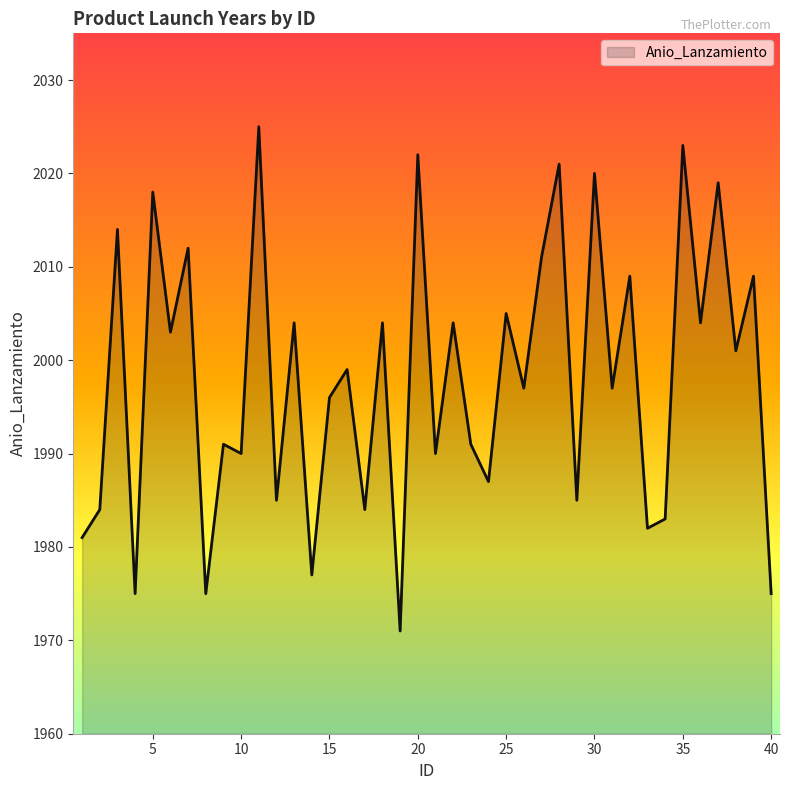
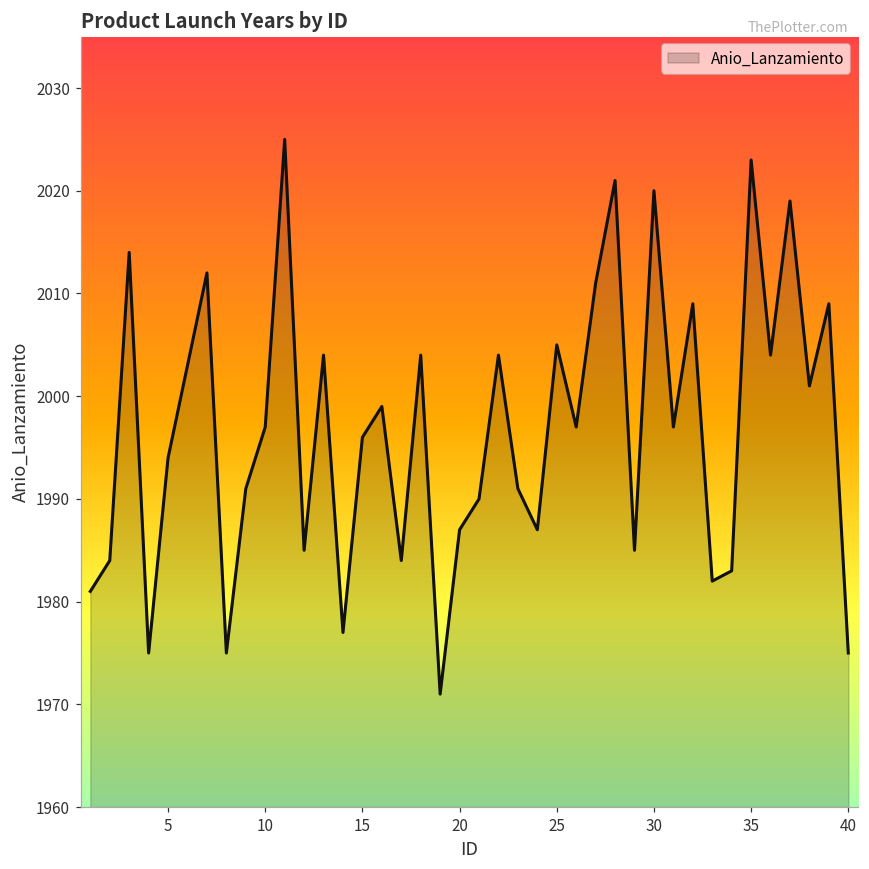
  {
-   "5": 2018,
-   "10": 1990,
+   "5": 1994,
+   "10": 1997,
    "15": 1996,
-   "20": 2022,
+   "20": 1987,
    "25": 2005,
    "30": 2020,
    "35": 2023,
    "40": 1975
  }
